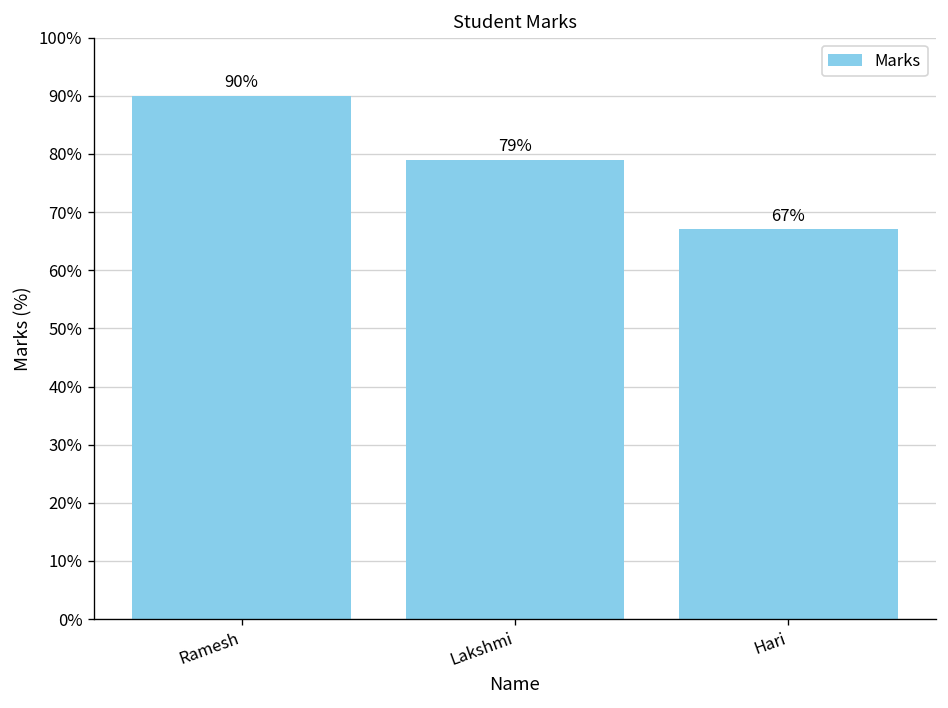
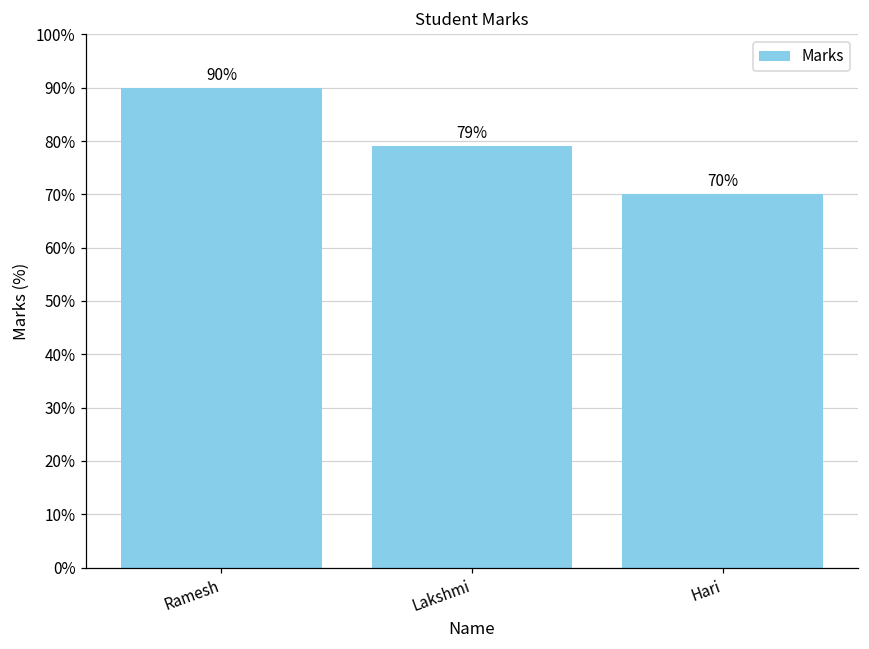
  {
    "Ramesh": "90%",
    "Lakshmi": "79%",
-   "Hari": "67%"
+   "Hari": "70%"
  }
